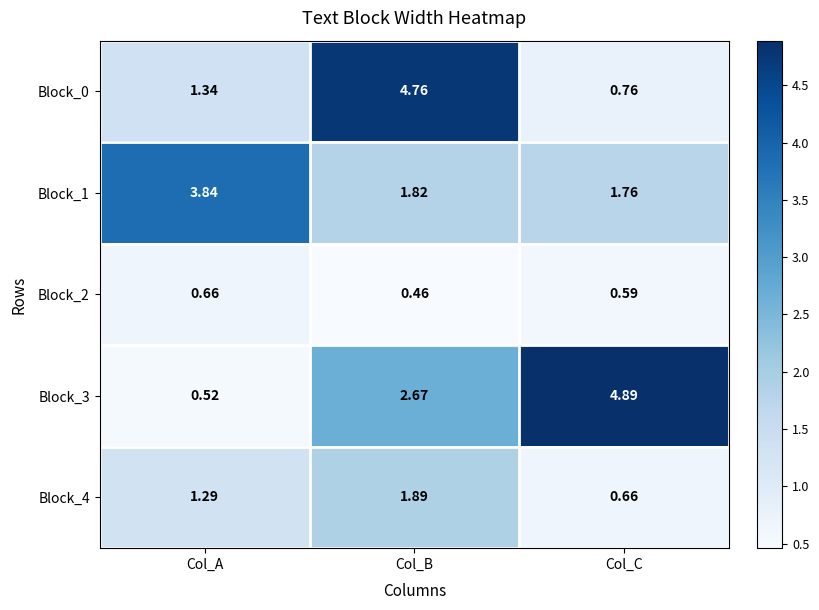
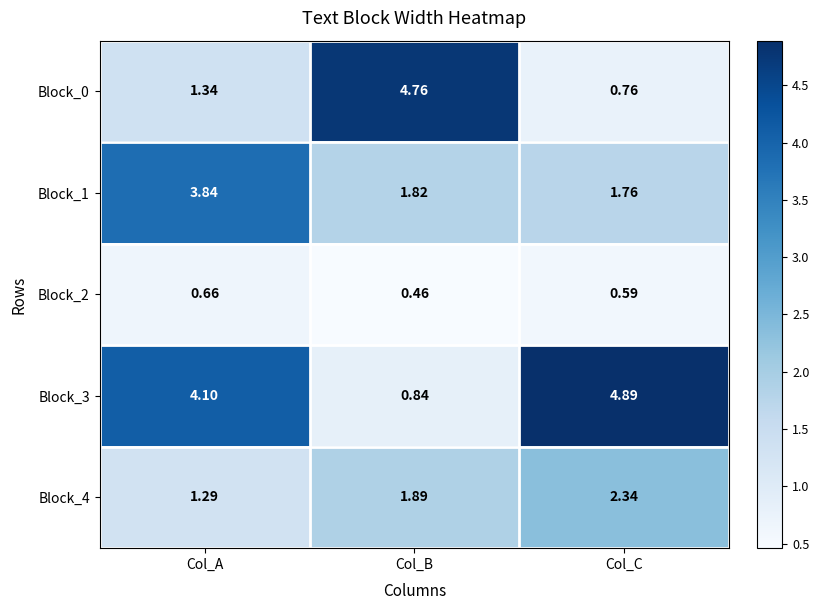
  {
    "Block_0": {
      "Col_A": 1.34,
      "Col_B": 4.76,
      "Col_C": 0.76
    },
    "Block_1": {
      "Col_A": 3.84,
      "Col_B": 1.82,
      "Col_C": 1.76
    },
    "Block_2": {
      "Col_A": 0.66,
      "Col_B": 0.46,
      "Col_C": 0.59
    },
    "Block_3": {
-     "Col_A": 0.52,
-     "Col_B": 2.67,
+     "Col_A": 4.10,
+     "Col_B": 0.84,
      "Col_C": 4.89
    },
    "Block_4": {
      "Col_A": 1.29,
      "Col_B": 1.89,
-     "Col_C": 0.66
+     "Col_C": 2.34
    }
  }
